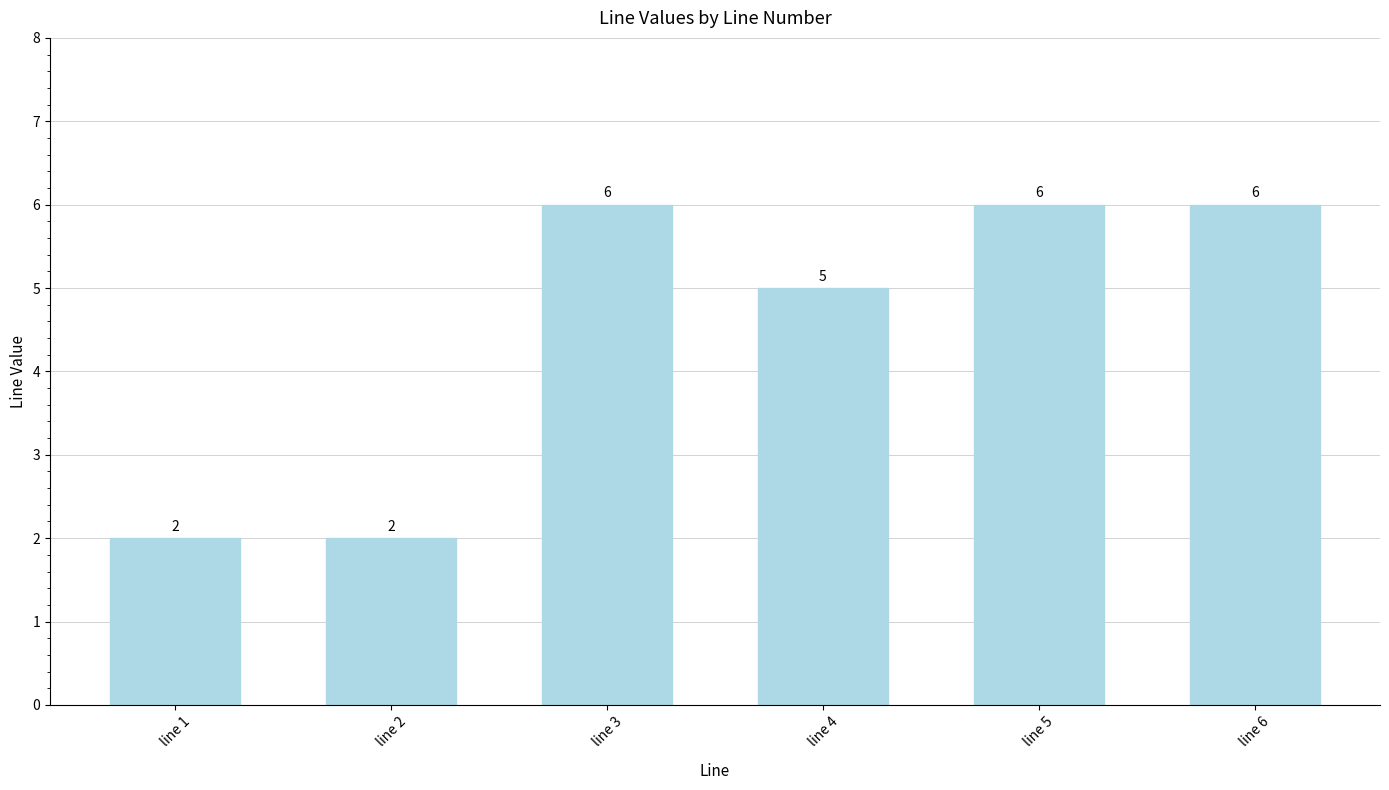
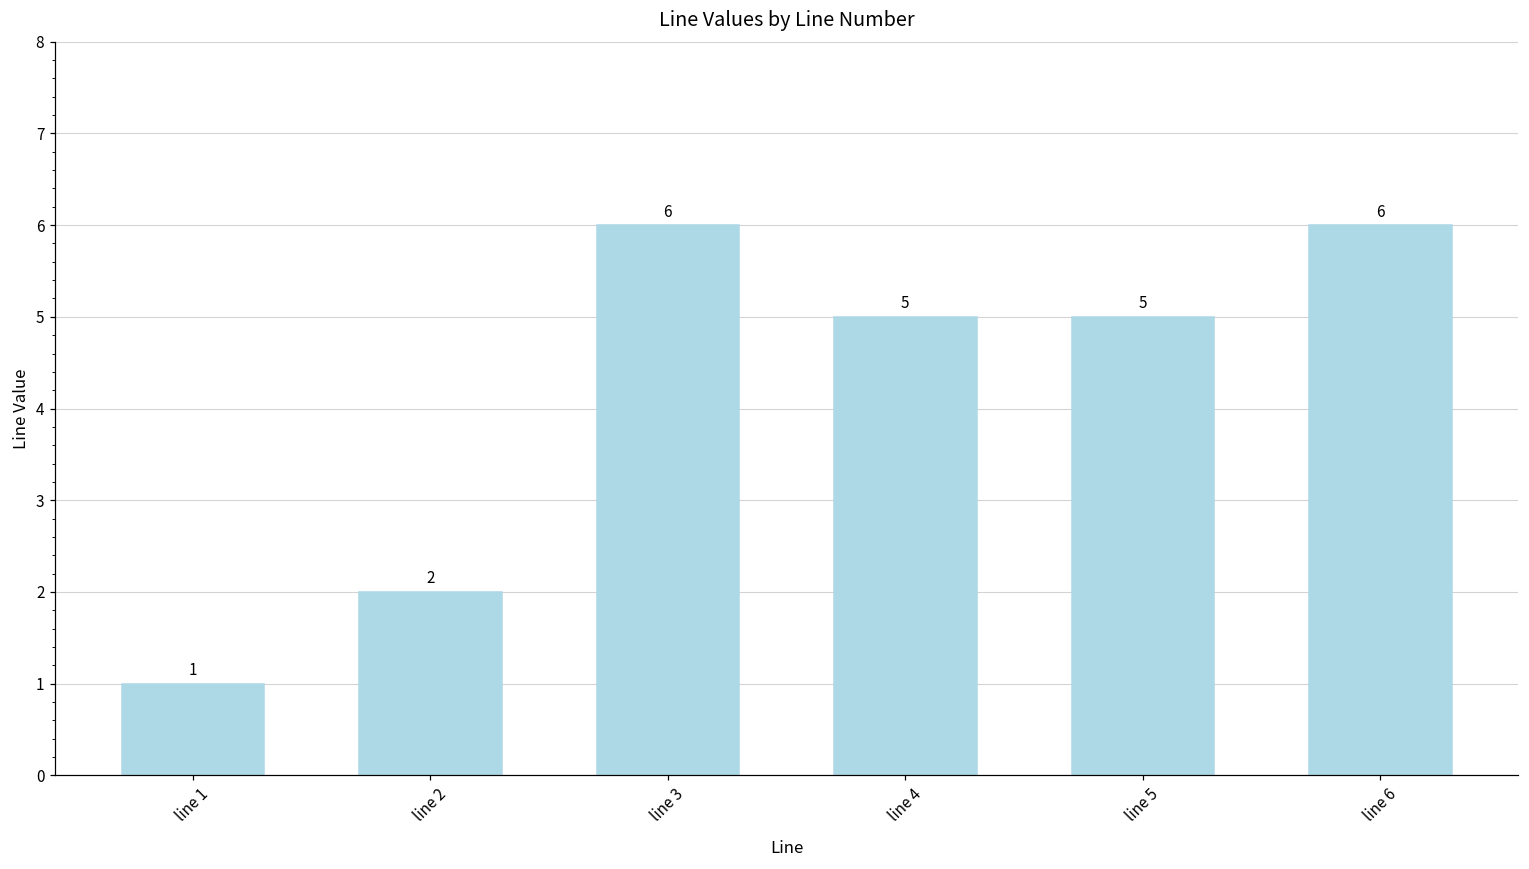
  {
-   "line 1": 2,
+   "line 1": 1,
    "line 2": 2,
    "line 3": 6,
    "line 4": 5,
-   "line 5": 6,
+   "line 5": 5,
    "line 6": 6
  }
